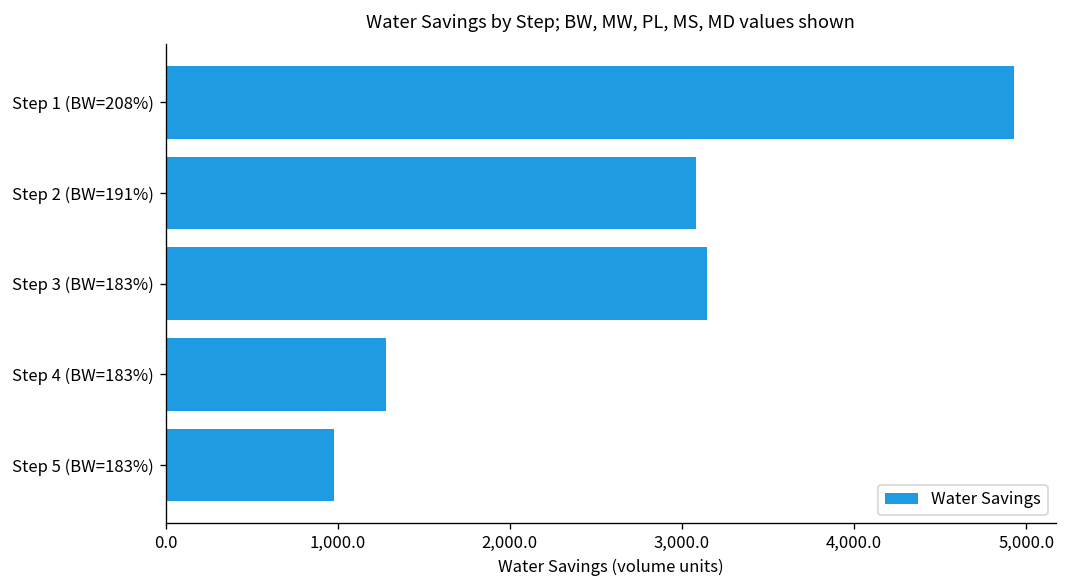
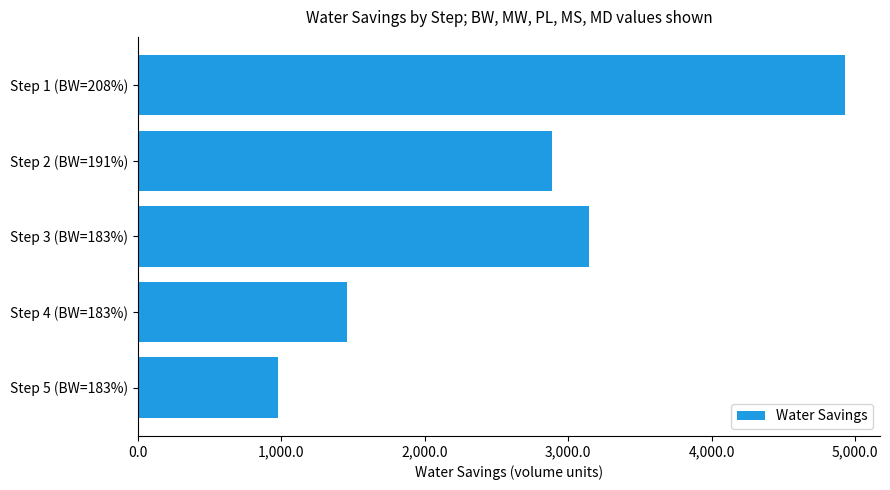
  {
    "Step 1 (BW=208%)": "4,930",
-   "Step 2 (BW=191%)": "3,080",
+   "Step 2 (BW=191%)": "2,890",
    "Step 3 (BW=183%)": "3,150",
-   "Step 4 (BW=183%)": "1,280",
+   "Step 4 (BW=183%)": "1,460",
    "Step 5 (BW=183%)": "980"
  }
